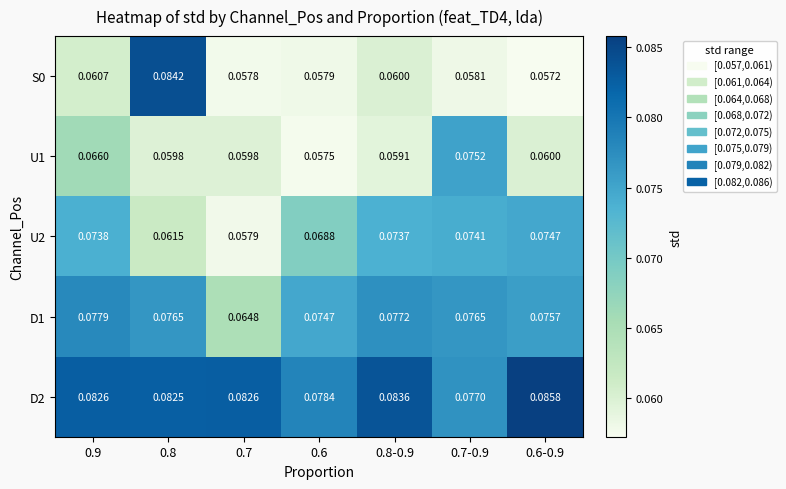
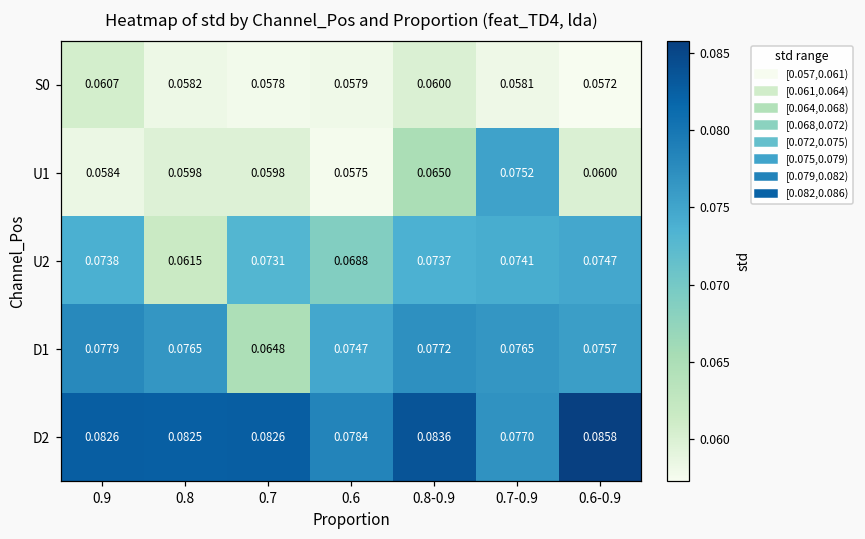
  {
    "S0": {
      "0.9": 0.0607,
-     "0.8": 0.0842,
+     "0.8": 0.0582,
      "0.7": 0.0578,
      "0.6": 0.0579,
      "0.8-0.9": 0.0600,
      "0.7-0.9": 0.0581,
      "0.6-0.9": 0.0572
    },
    "U1": {
-     "0.9": 0.0660,
+     "0.9": 0.0584,
      "0.8": 0.0598,
      "0.7": 0.0598,
      "0.6": 0.0575,
-     "0.8-0.9": 0.0591,
+     "0.8-0.9": 0.0650,
      "0.7-0.9": 0.0752,
      "0.6-0.9": 0.0600
    },
    "U2": {
      "0.9": 0.0738,
      "0.8": 0.0615,
-     "0.7": 0.0579,
+     "0.7": 0.0731,
      "0.6": 0.0688,
      "0.8-0.9": 0.0737,
      "0.7-0.9": 0.0741,
      "0.6-0.9": 0.0747
    },
    "D1": {
      "0.9": 0.0779,
      "0.8": 0.0765,
      "0.7": 0.0648,
      "0.6": 0.0747,
      "0.8-0.9": 0.0772,
      "0.7-0.9": 0.0765,
      "0.6-0.9": 0.0757
    },
    "D2": {
      "0.9": 0.0826,
      "0.8": 0.0825,
      "0.7": 0.0826,
      "0.6": 0.0784,
      "0.8-0.9": 0.0836,
      "0.7-0.9": 0.0770,
      "0.6-0.9": 0.0858
    }
  }
